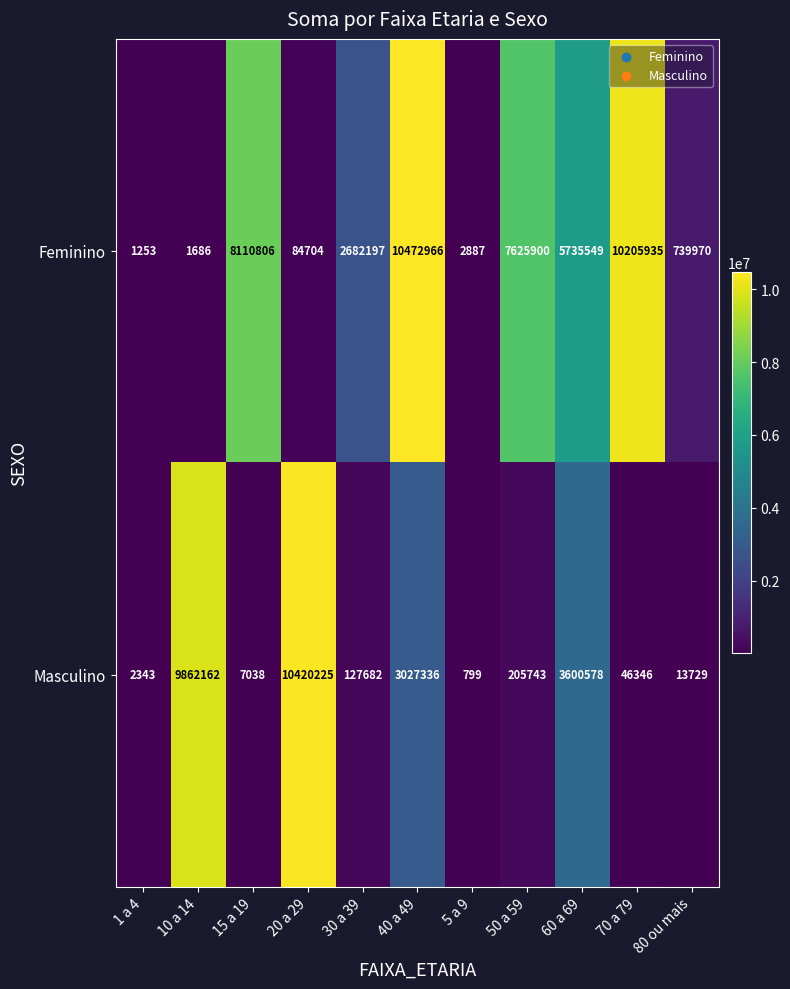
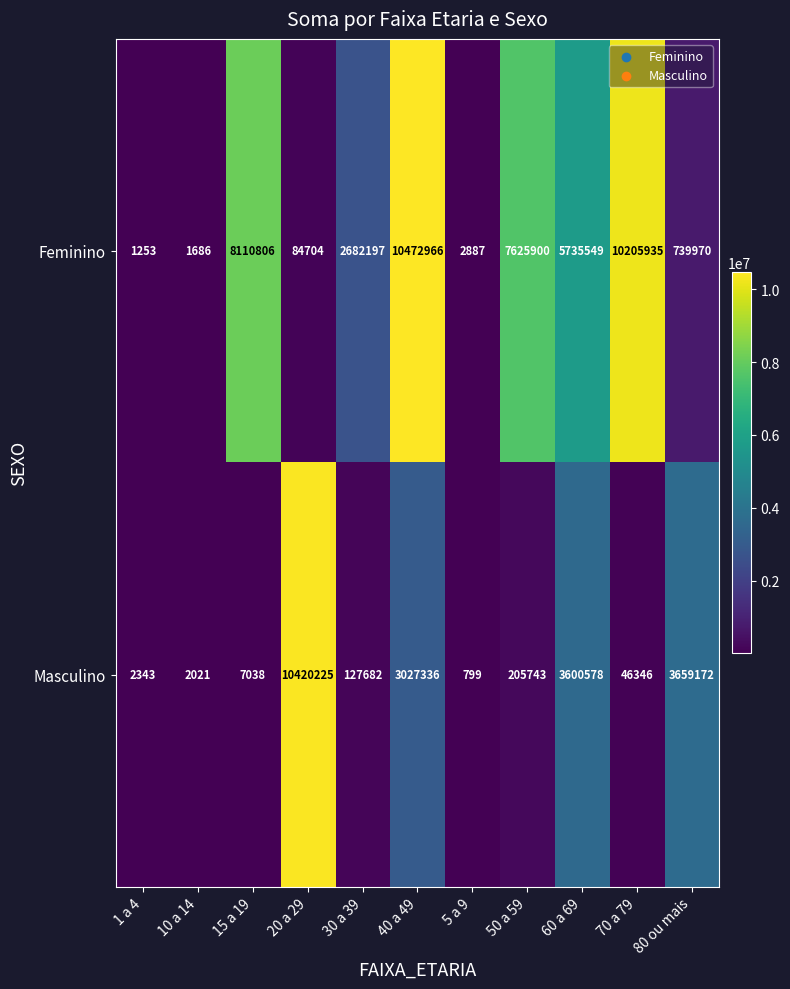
  {
    "Feminino": {
      "1 a 4": 1253,
      "10 a 14": 1686,
      "15 a 19": 8110806,
      "20 a 29": 84704,
      "30 a 39": 2682197,
      "40 a 49": 10472966,
      "5 a 9": 2887,
      "50 a 59": 7625900,
      "60 a 69": 5735549,
      "70 a 79": 10205935,
      "80 ou mais": 739970
    },
    "Masculino": {
      "1 a 4": 2343,
-     "10 a 14": 9862162,
+     "10 a 14": 2021,
      "15 a 19": 7038,
      "20 a 29": 10420225,
      "30 a 39": 127682,
      "40 a 49": 3027336,
      "5 a 9": 799,
      "50 a 59": 205743,
      "60 a 69": 3600578,
      "70 a 79": 46346,
-     "80 ou mais": 13729
+     "80 ou mais": 3659172
    }
  }
